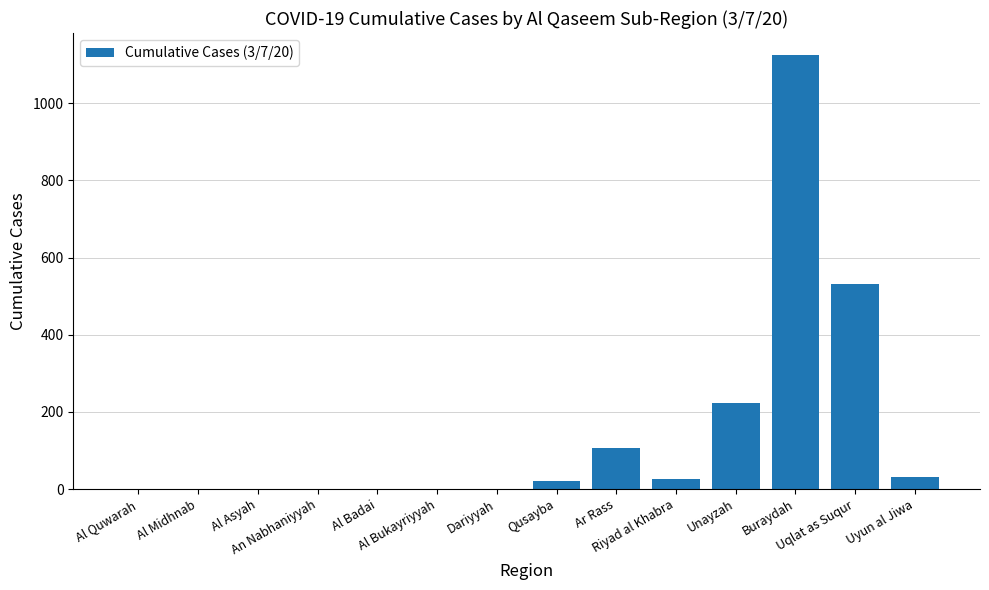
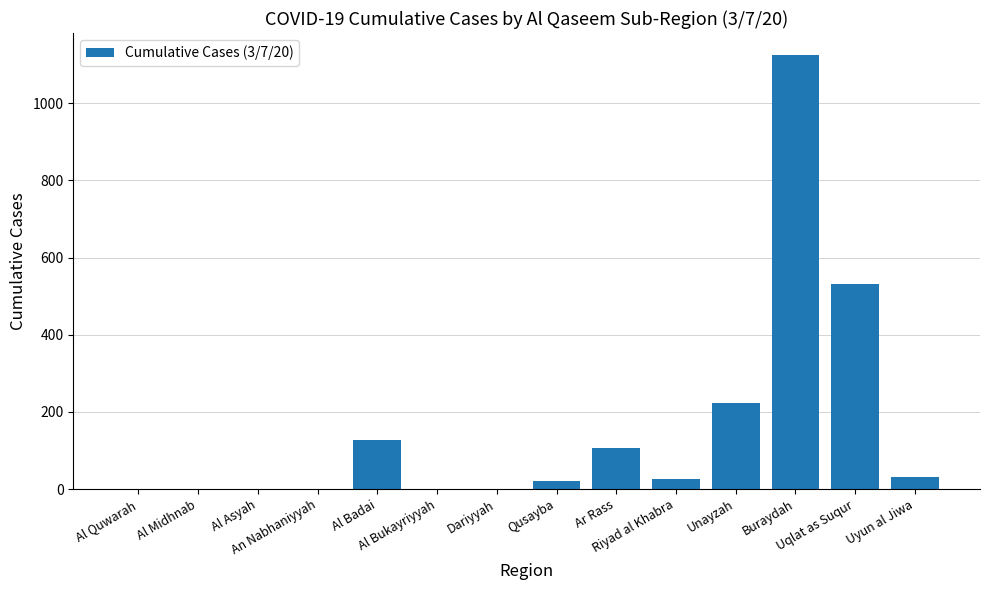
  {
    "Al Quwarah": 0,
    "Al Midhnab": 0,
    "Al Asyah": 0,
    "An Nabhaniyyah": 0,
-   "Al Badai": 0,
+   "Al Badai": 130,
    "Al Bukayriyyah": 0,
    "Qusayba": 20,
    "Ar Rass": 110,
    "Riyad al Khabra": 30,
    "Unayzah": 220,
    "Buraydah": 1130,
    "Uqlat as Suqur": 530,
    "Uyun al Jiwa": 30
  }
